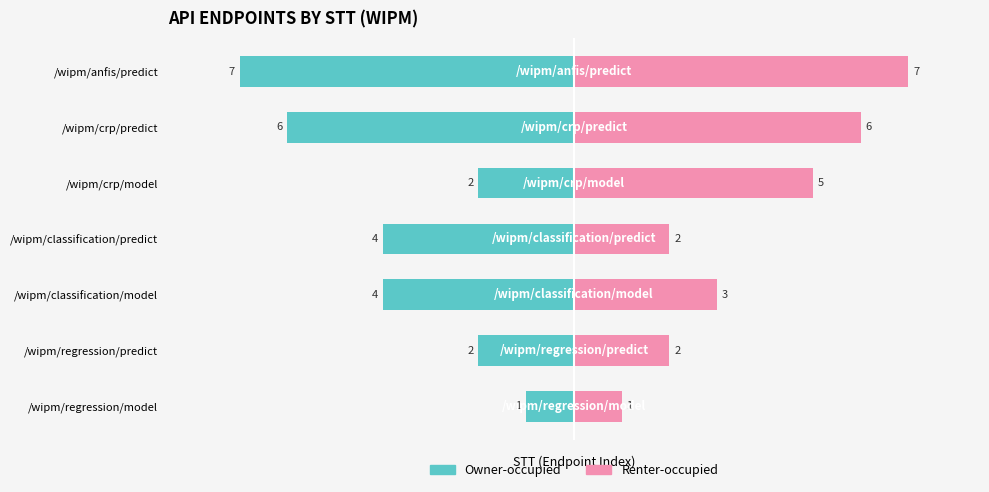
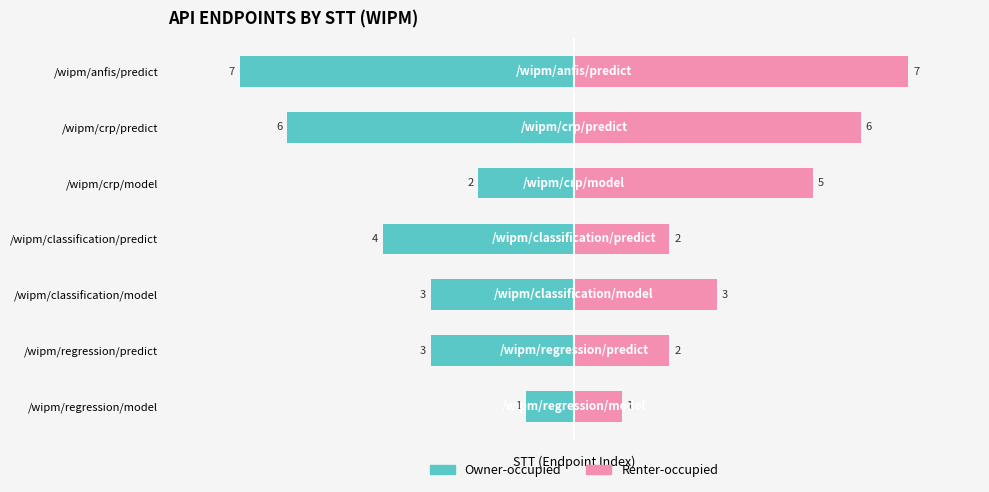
  {
    "Owner-occupied": {
-     "/wipm/classification/model": 4,
-     "/wipm/regression/predict": 2
+     "/wipm/classification/model": 3,
+     "/wipm/regression/predict": 3
    },
    "Renter-occupied": {
      "/wipm/anfis/predict": 7,
      "/wipm/crp/predict": 6,
      "/wipm/crp/model": 5,
      "/wipm/classification/predict": 2,
      "/wipm/classification/model": 3,
      "/wipm/regression/predict": 2
    }
  }
